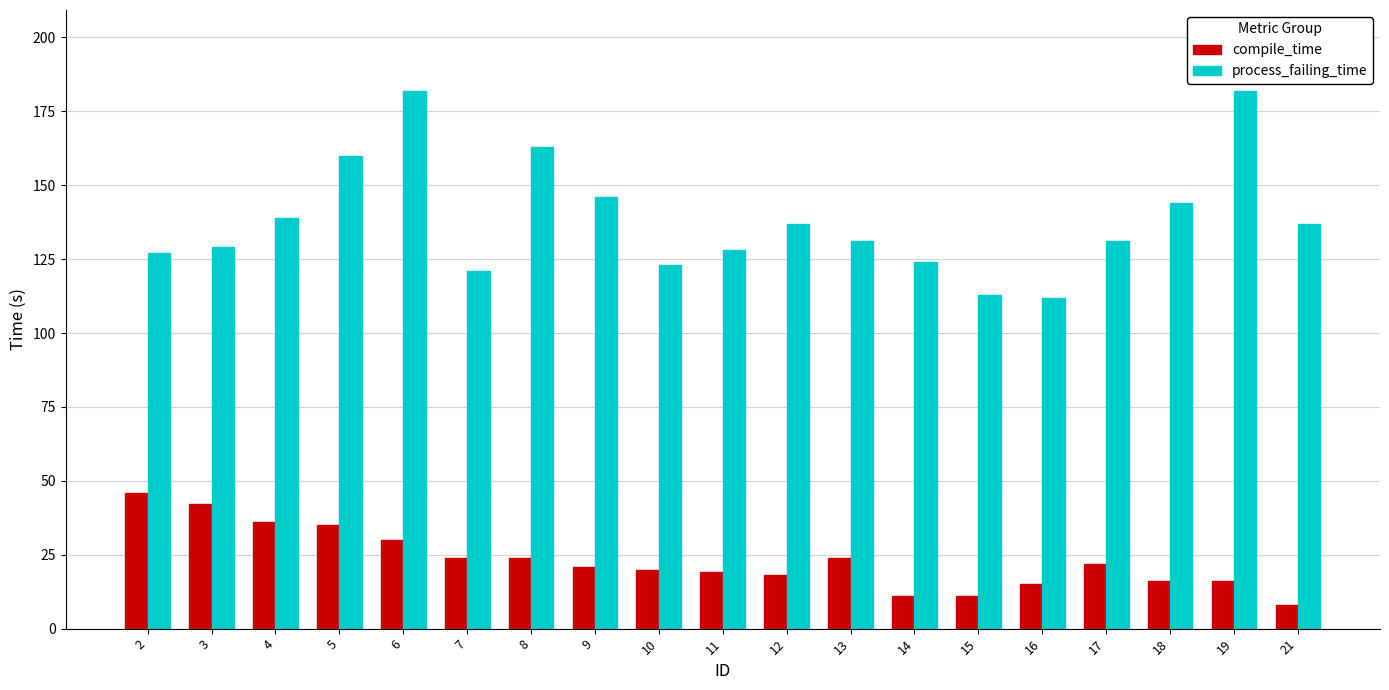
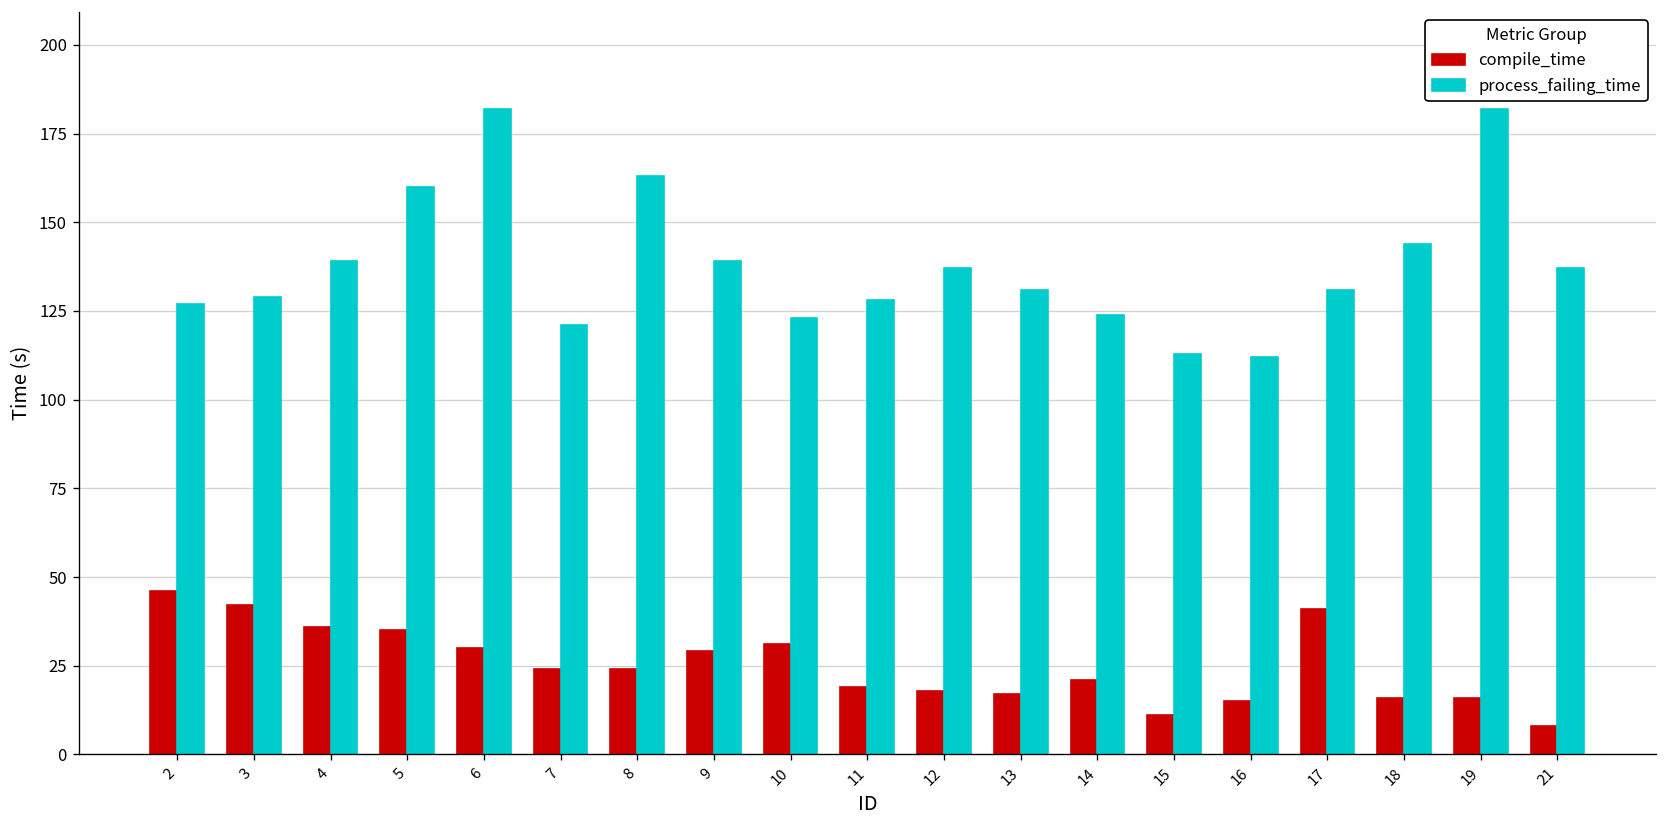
  {
    "compile_time": {
      "2": 46,
      "3": 42,
      "4": 36,
      "5": 35,
      "6": 30,
      "7": 24,
      "8": 24,
-     "9": 21,
-     "10": 20,
+     "9": 29,
+     "10": 31,
      "11": 19,
      "12": 18,
-     "13": 24,
-     "14": 11,
+     "13": 17,
+     "14": 21,
      "15": 11,
      "16": 15,
-     "17": 22,
+     "17": 41,
      "18": 16,
      "19": 16,
      "21": 8
    },
    "process_failing_time": {
      "2": 127,
      "3": 129,
      "4": 139,
      "5": 160,
      "6": 182,
      "7": 121,
      "8": 163,
-     "9": 146,
+     "9": 139,
      "10": 123,
      "11": 128,
      "12": 137,
      "13": 131,
      "14": 124,
      "15": 113,
      "16": 112,
      "17": 131,
      "18": 144,
      "19": 182,
      "21": 137
    }
  }
